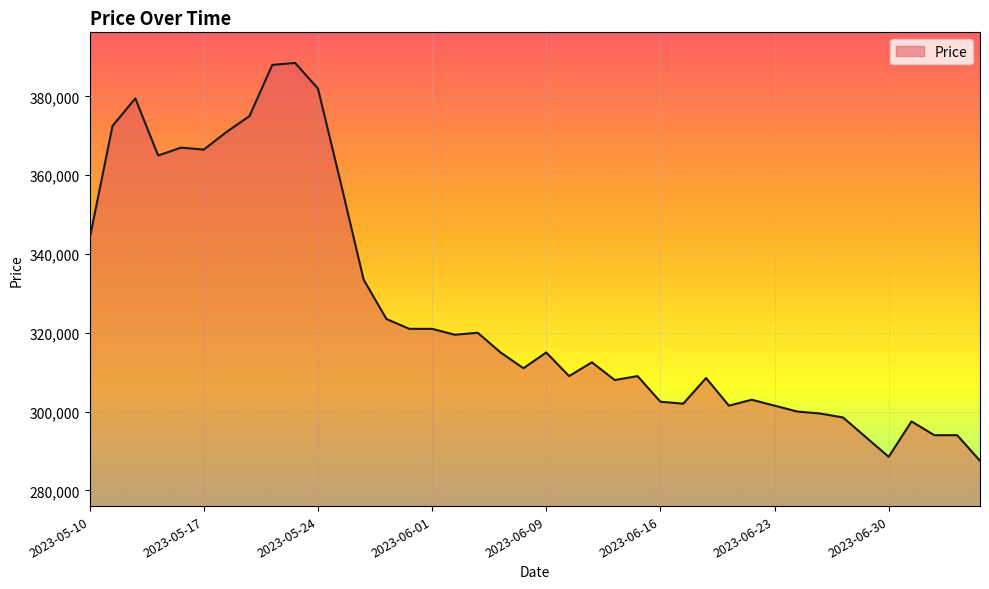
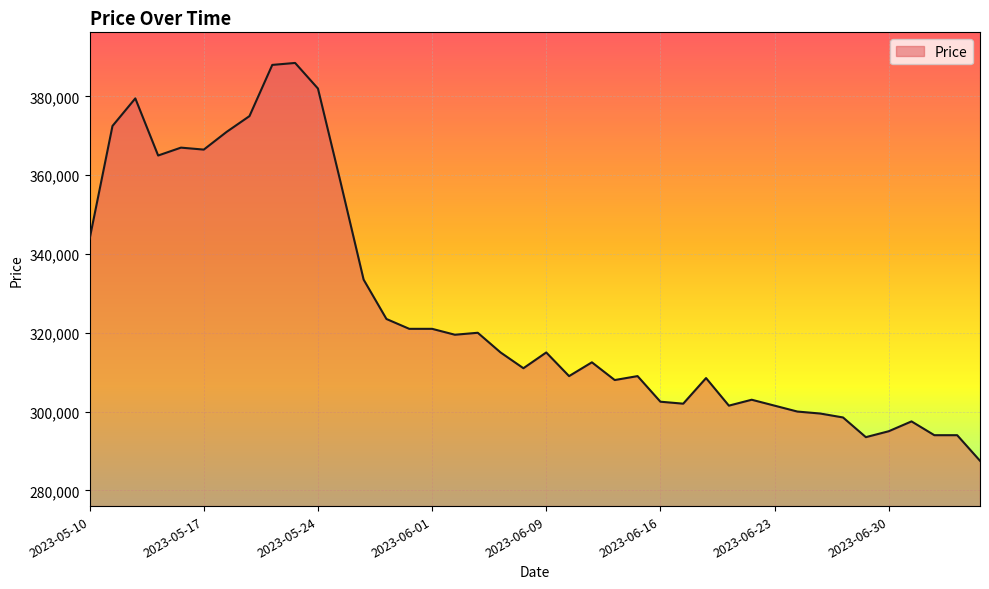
  {
    "2023-05-10": "344,000",
    "2023-05-17": "367,000",
    "2023-05-24": "382,000",
    "2023-06-01": "321,000",
    "2023-06-09": "315,000",
    "2023-06-16": "303,000",
    "2023-06-23": "302,000",
-   "2023-06-30": "289,000"
+   "2023-06-30": "295,000"
  }
